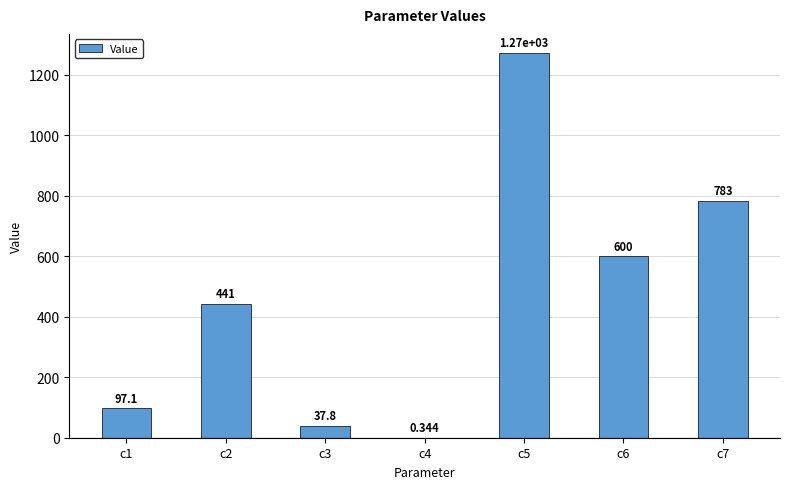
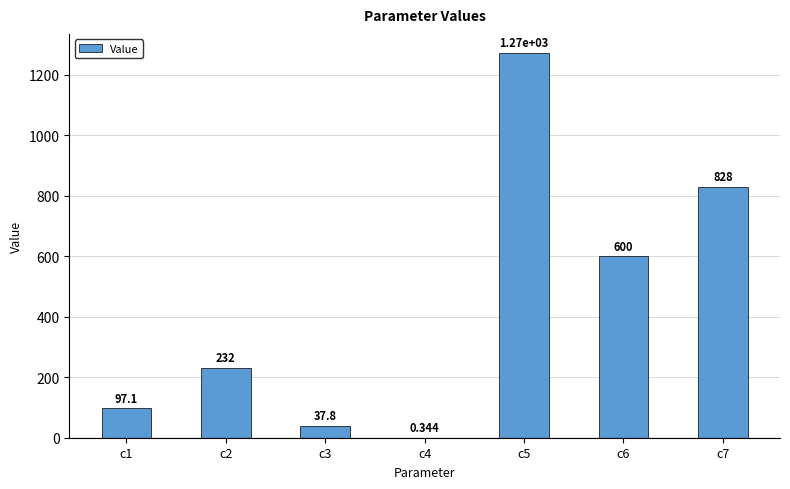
  {
    "c1": 97.1,
-   "c2": 441,
+   "c2": 232,
    "c3": 37.8,
    "c4": 0.344,
    "c6": 600,
-   "c7": 783
+   "c7": 828
  }
